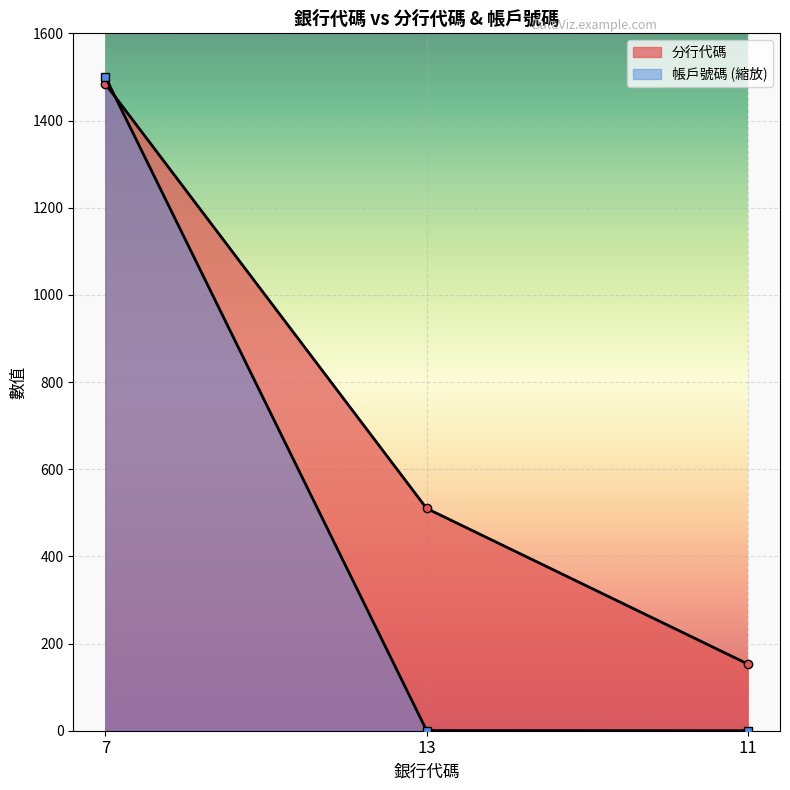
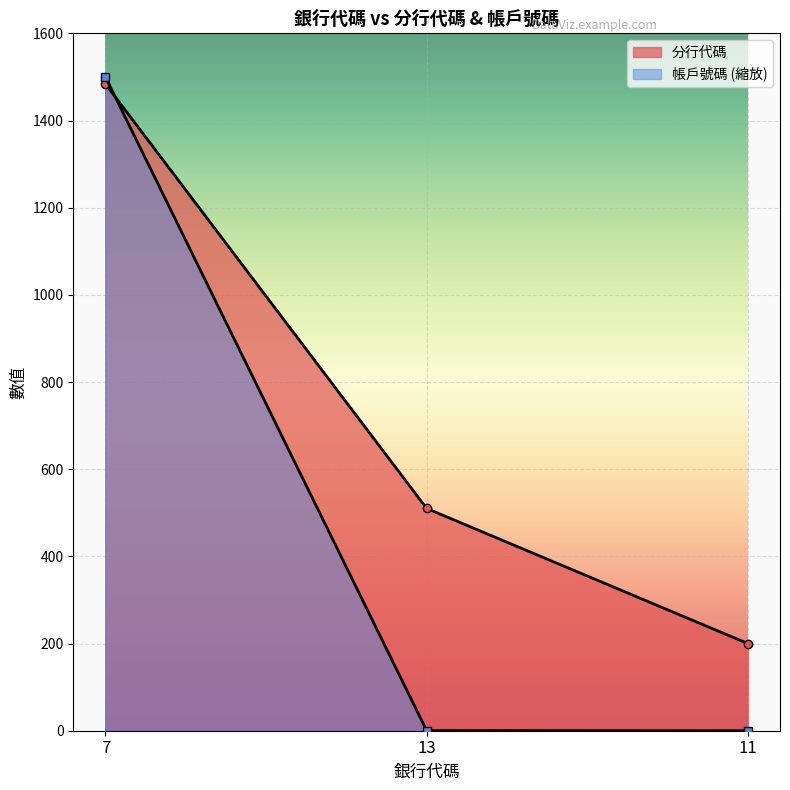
  {
    "分行代碼": {
      "7": 1480,
      "13": 510,
-     "11": 150
+     "11": 200
    },
    "帳戶號碼 (縮放)": {
      "7": 1500,
      "13": 0,
      "11": 0
    }
  }
